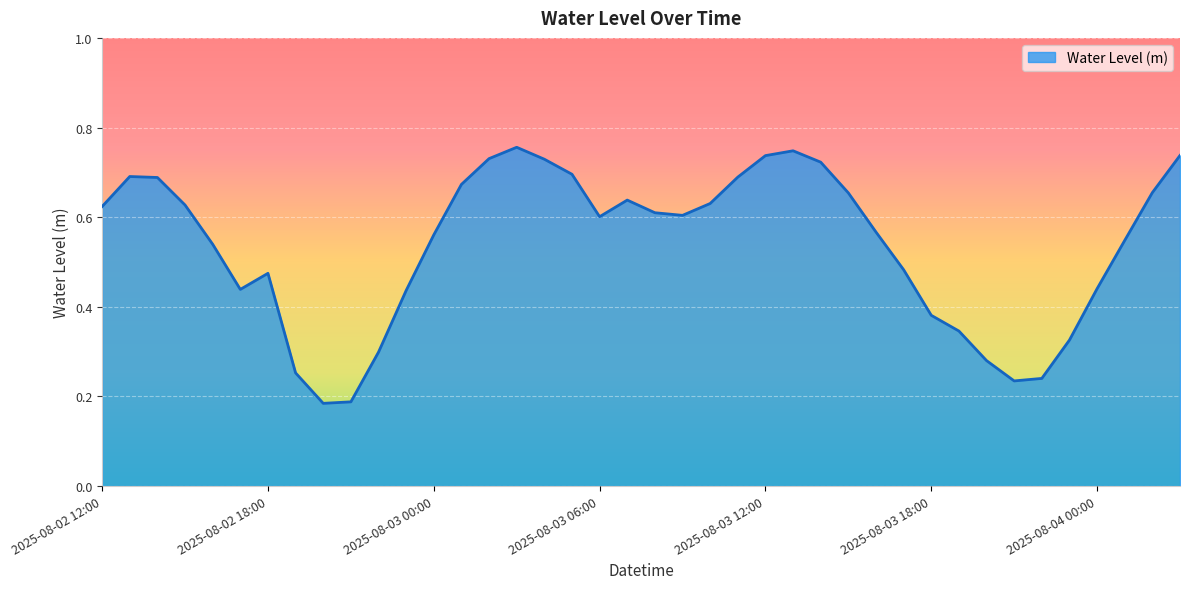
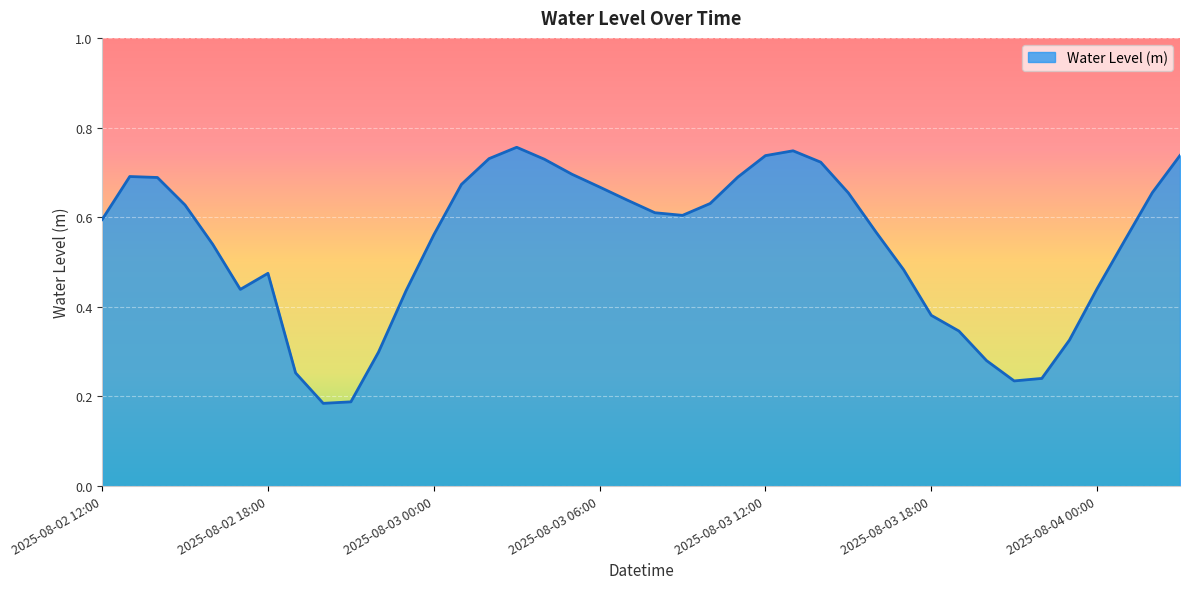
  {
-   "2025-08-02 12:00": 0.62,
+   "2025-08-02 12:00": 0.59,
    "2025-08-02 18:00": 0.47,
    "2025-08-03 00:00": 0.56,
-   "2025-08-03 06:00": 0.60,
+   "2025-08-03 06:00": 0.67,
    "2025-08-03 12:00": 0.74,
    "2025-08-03 18:00": 0.38,
    "2025-08-04 00:00": 0.44
  }
